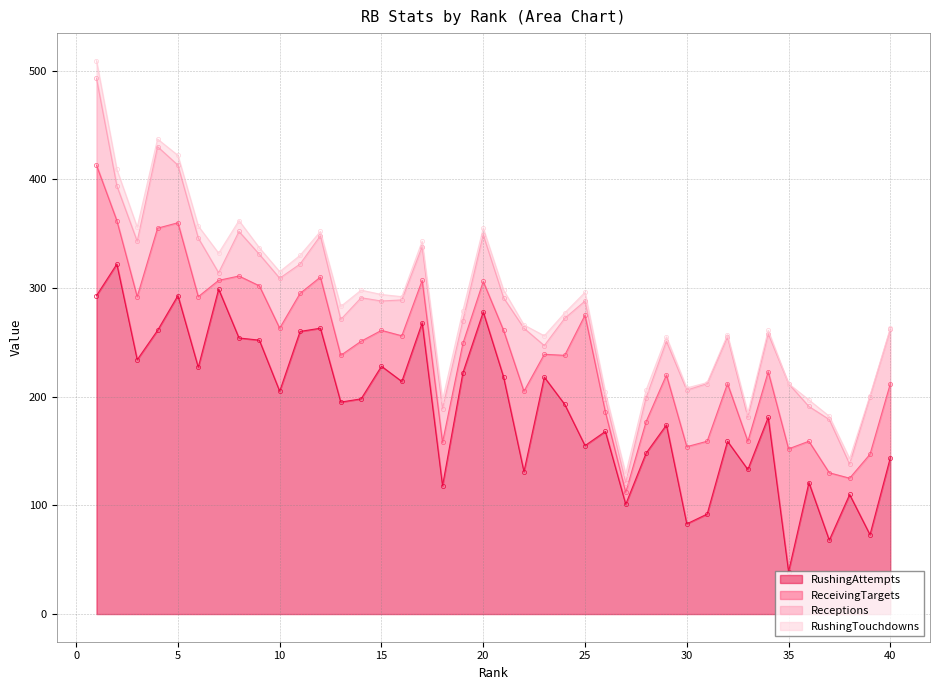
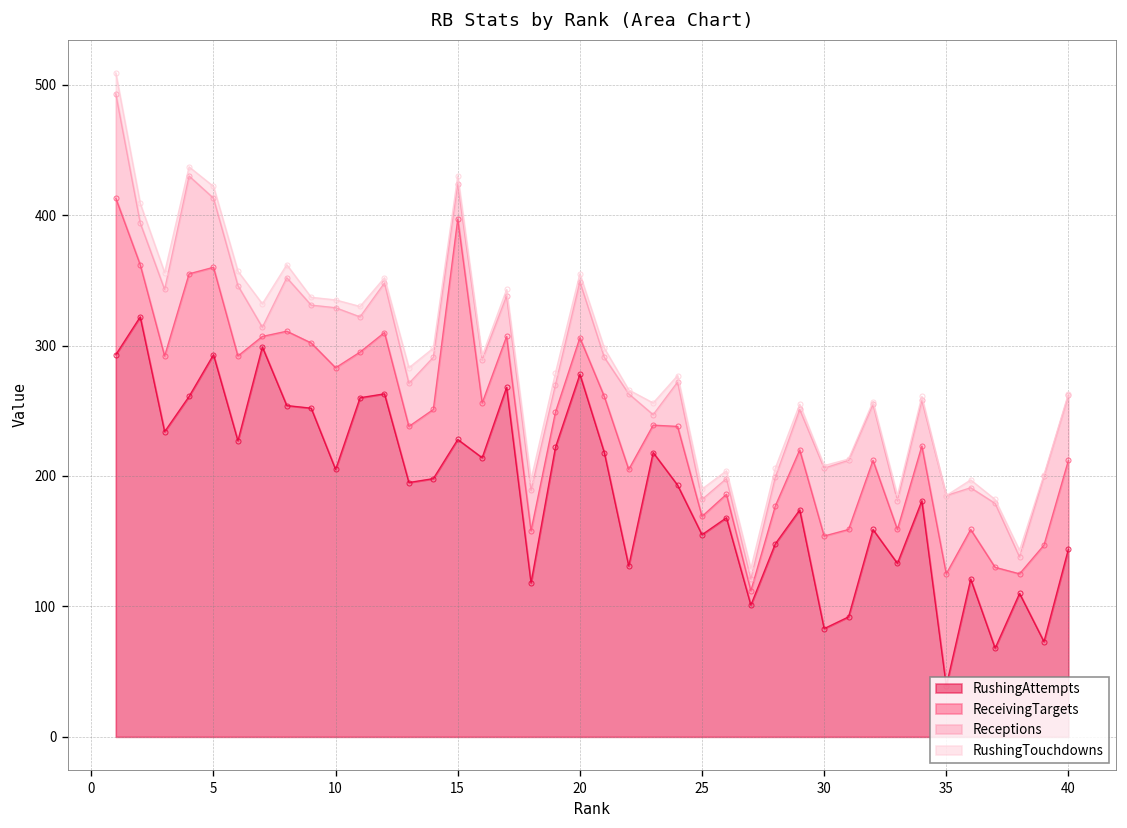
  {
    "RushingAttempts": {
      "5": 293,
      "10": 205,
      "15": 228,
      "20": 278,
      "25": 155,
      "30": 83,
      "40": 144
    },
    "ReceivingTargets": {
      "5": 67,
-     "10": 58,
-     "15": 33,
+     "10": 78,
+     "15": 169,
      "20": 28,
-     "25": 120,
+     "25": 14,
      "30": 71,
-     "35": 113,
+     "35": 86,
      "40": 68
    }
  }
